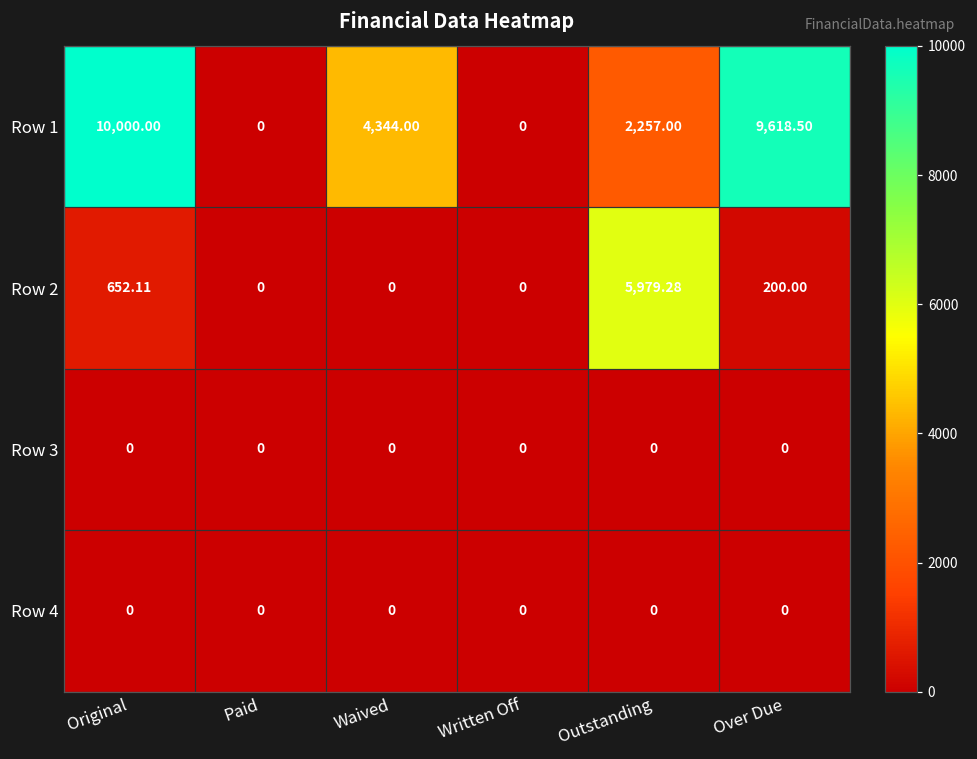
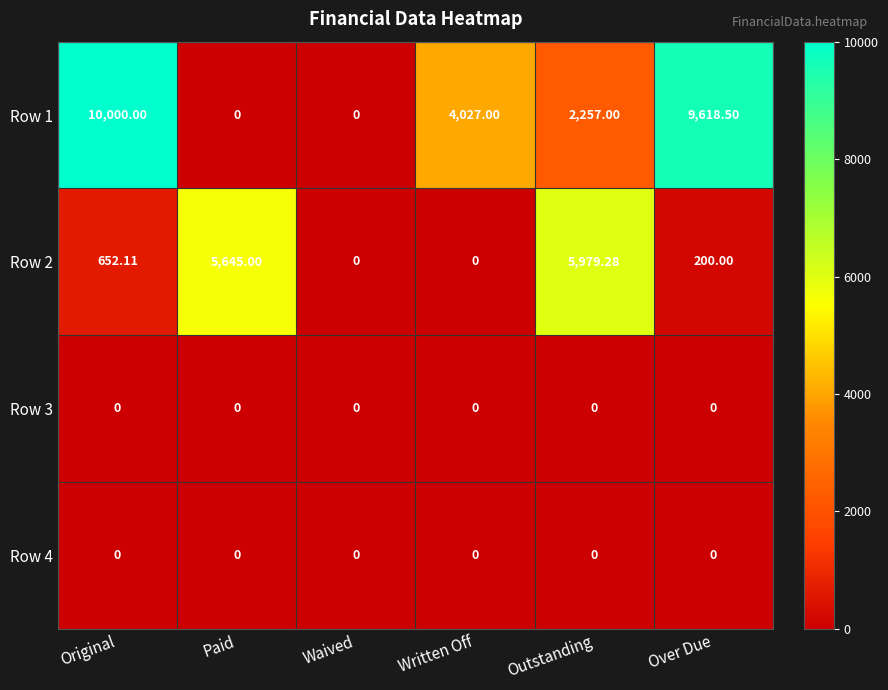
  {
    "Row 1": {
      "Original": "10,000.00",
      "Paid": "0",
-     "Waived": "4,344.00",
-     "Written Off": "0",
+     "Waived": "0",
+     "Written Off": "4,027.00",
      "Outstanding": "2,257.00",
      "Over Due": "9,618.50"
    },
    "Row 2": {
      "Original": "652.11",
-     "Paid": "0",
+     "Paid": "5,645.00",
      "Waived": "0",
      "Written Off": "0",
      "Outstanding": "5,979.28",
      "Over Due": "200.00"
    },
    "Row 3": {
      "Original": "0",
      "Paid": "0",
      "Waived": "0",
      "Written Off": "0",
      "Outstanding": "0",
      "Over Due": "0"
    },
    "Row 4": {
      "Original": "0",
      "Paid": "0",
      "Waived": "0",
      "Written Off": "0",
      "Outstanding": "0",
      "Over Due": "0"
    }
  }
